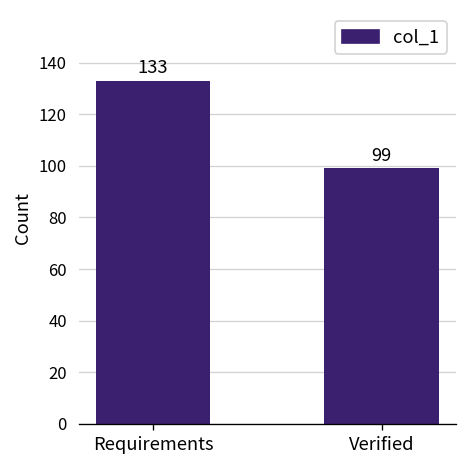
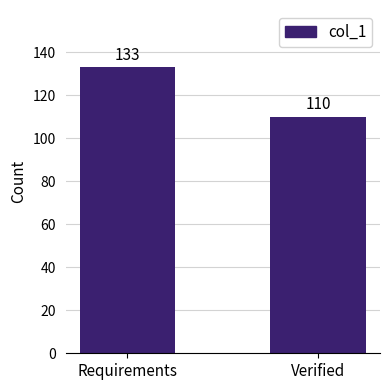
  {
    "Requirements": 133,
-   "Verified": 99
+   "Verified": 110
  }
